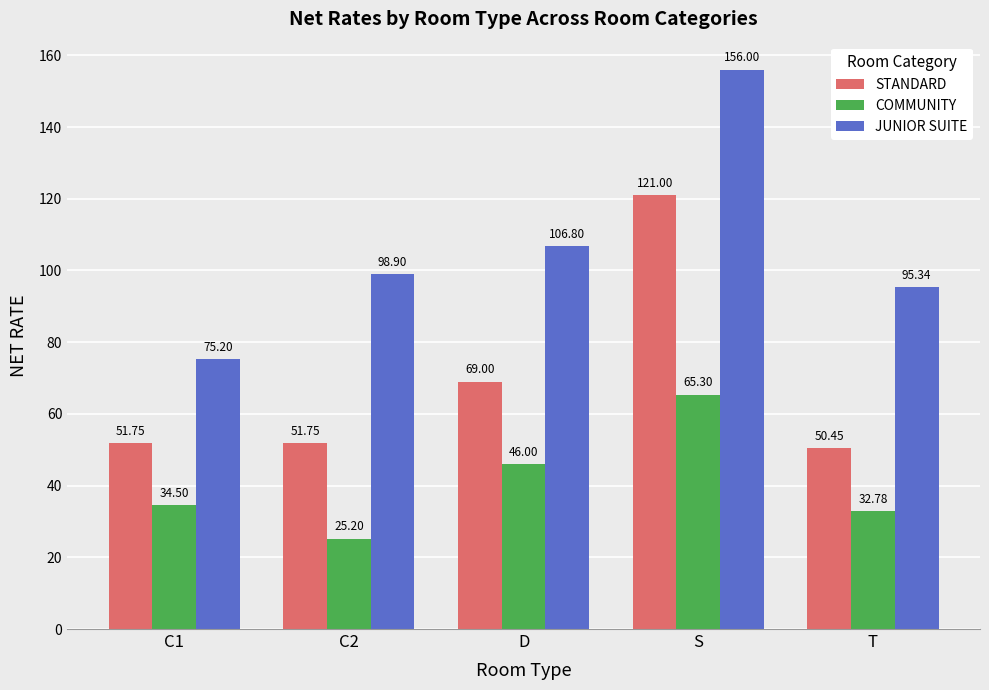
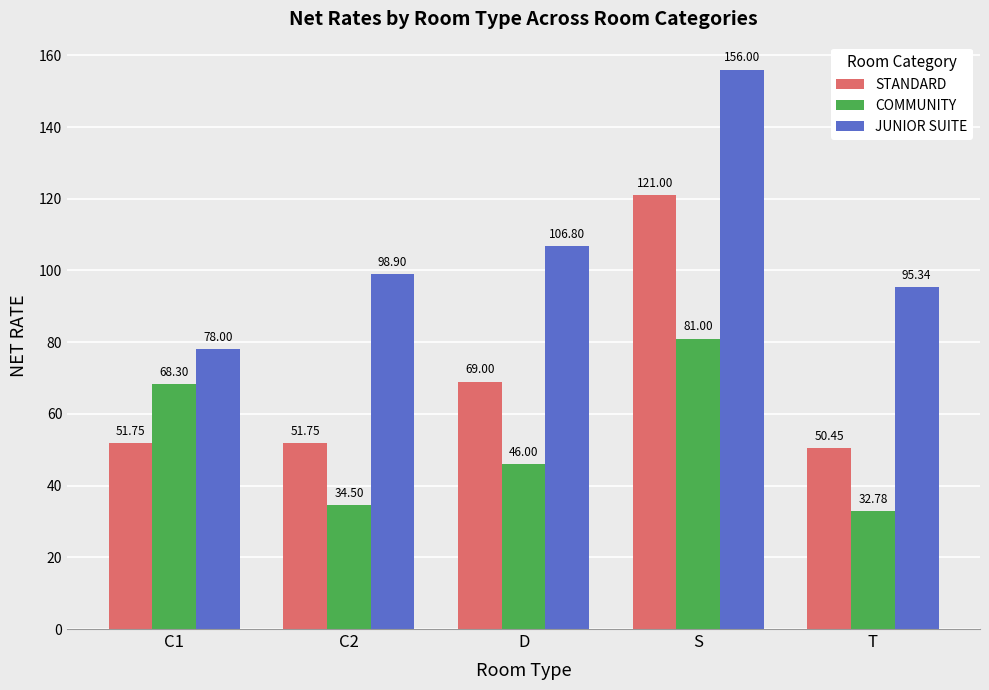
  {
    "STANDARD": {
      "C1": 51.75,
      "C2": 51.75,
      "D": 69.00,
      "S": 121.00,
      "T": 50.45
    },
    "COMMUNITY": {
-     "C1": 34.50,
-     "C2": 25.20,
+     "C1": 68.30,
+     "C2": 34.50,
      "D": 46.00,
-     "S": 65.30,
+     "S": 81.00,
      "T": 32.78
    },
    "JUNIOR SUITE": {
-     "C1": 75.20,
+     "C1": 78.00,
      "C2": 98.90,
      "D": 106.80,
      "S": 156.00,
      "T": 95.34
    }
  }
